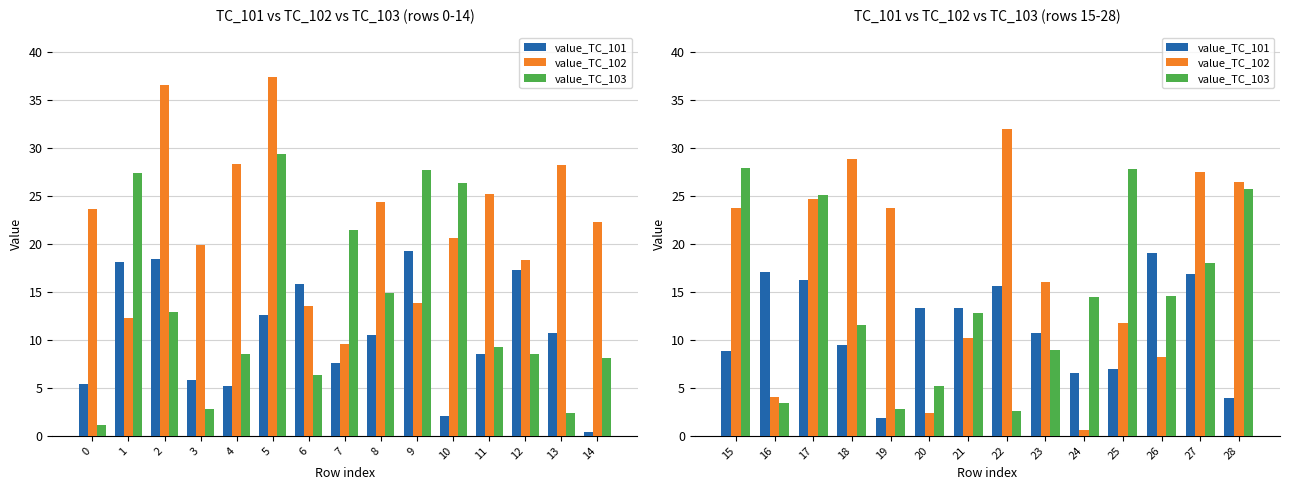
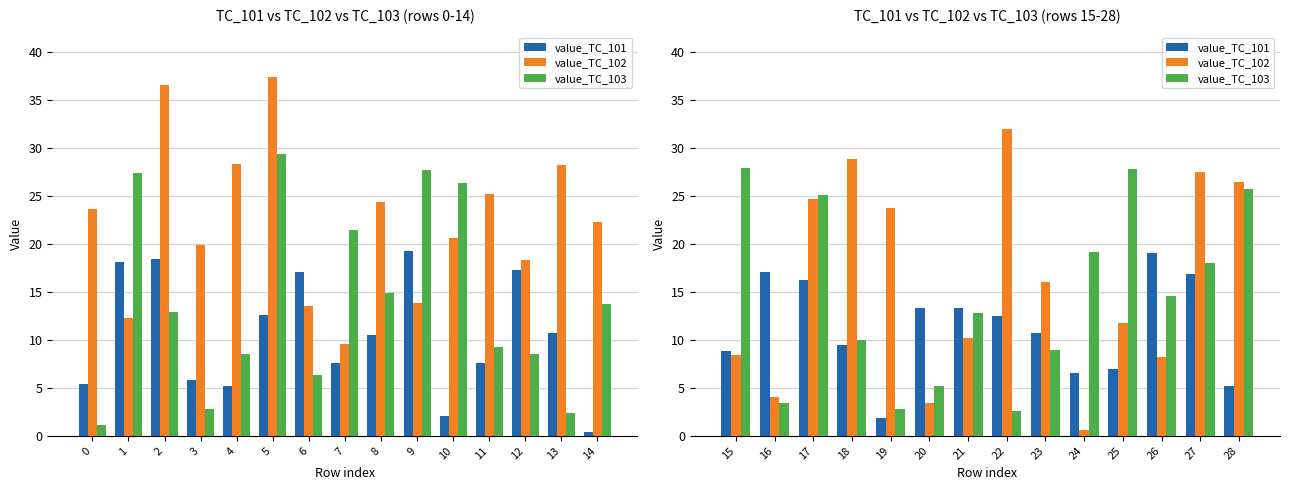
  {
    "TC_101 vs TC_102 vs TC_103 (rows 0-14)": {
      "value_TC_101": {
        "0": 5,
        "1": 18,
        "2": 18,
        "3": 6,
        "4": 5,
        "5": 13,
-       "6": 16,
+       "6": 17,
        "7": 8,
        "8": 11,
        "9": 19,
        "10": 2,
-       "11": 9,
+       "11": 8,
        "12": 17,
        "13": 11,
        "14": 0
      },
      "value_TC_102": {
        "0": 24,
        "1": 12,
        "2": 37,
        "3": 20,
        "4": 28,
        "5": 37,
        "6": 14,
        "7": 10,
        "8": 24,
        "9": 14,
        "10": 21,
        "11": 25,
        "12": 18,
        "13": 28,
        "14": 22
      },
      "value_TC_103": {
        "0": 1,
        "1": 27,
        "2": 13,
        "3": 3,
        "4": 9,
        "5": 29,
        "6": 6,
        "7": 21,
        "8": 15,
        "9": 28,
        "10": 26,
        "11": 9,
        "12": 9,
        "13": 2,
-       "14": 8
+       "14": 14
      }
    },
    "TC_101 vs TC_102 vs TC_103 (rows 15-28)": {
      "value_TC_101": {
        "15": 9,
        "16": 17,
        "17": 16,
        "18": 9,
        "19": 2,
        "20": 13,
        "21": 13,
-       "22": 16,
+       "22": 12,
        "23": 11,
        "24": 7,
        "25": 7,
        "26": 19,
        "27": 17,
-       "28": 4
+       "28": 5
      },
      "value_TC_102": {
-       "15": 24,
+       "15": 8,
        "16": 4,
        "17": 25,
        "18": 29,
        "19": 24,
-       "20": 2,
+       "20": 3,
        "21": 10,
        "22": 32,
        "23": 16,
        "24": 1,
        "25": 12,
        "26": 8,
        "27": 27,
        "28": 26
      },
      "value_TC_103": {
        "15": 28,
        "16": 3,
        "17": 25,
-       "18": 12,
+       "18": 10,
        "19": 3,
        "20": 5,
        "21": 13,
        "22": 3,
        "23": 9,
-       "24": 15,
+       "24": 19,
        "25": 28,
        "26": 15,
        "27": 18,
        "28": 26
      }
    }
  }
